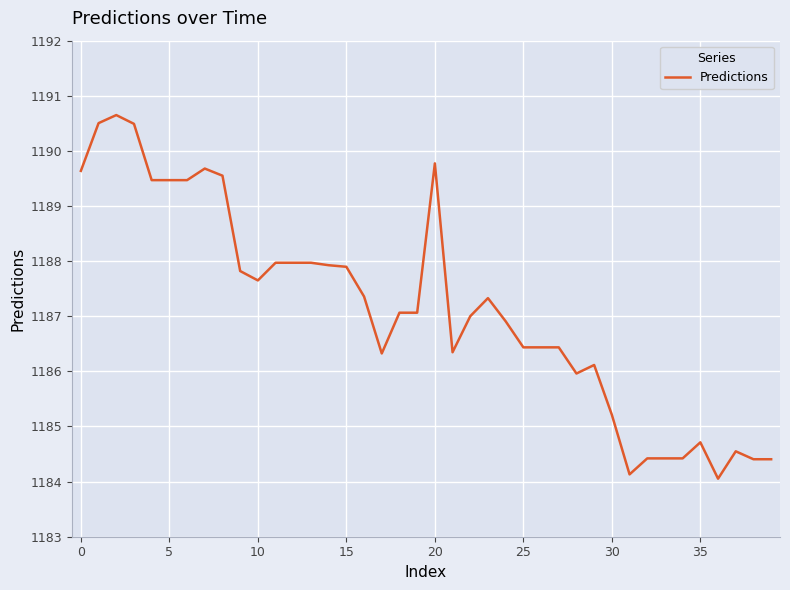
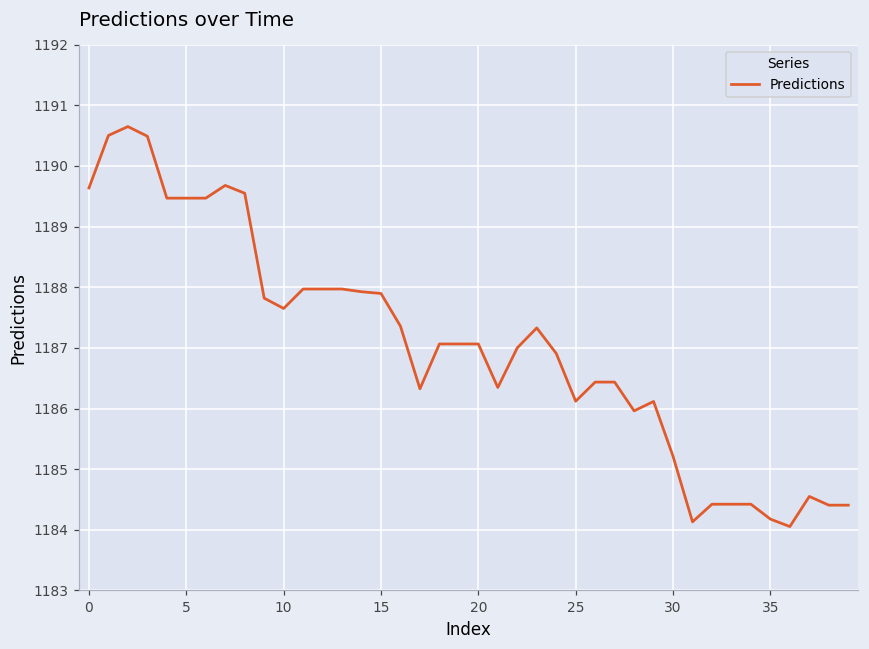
  {
    "0": 1189.6,
    "5": 1189.5,
    "10": 1187.7,
    "15": 1187.9,
-   "20": 1189.8,
-   "25": 1186.4,
+   "20": 1187.1,
+   "25": 1186.1,
    "30": 1185.2,
-   "35": 1184.7
+   "35": 1184.2
  }
